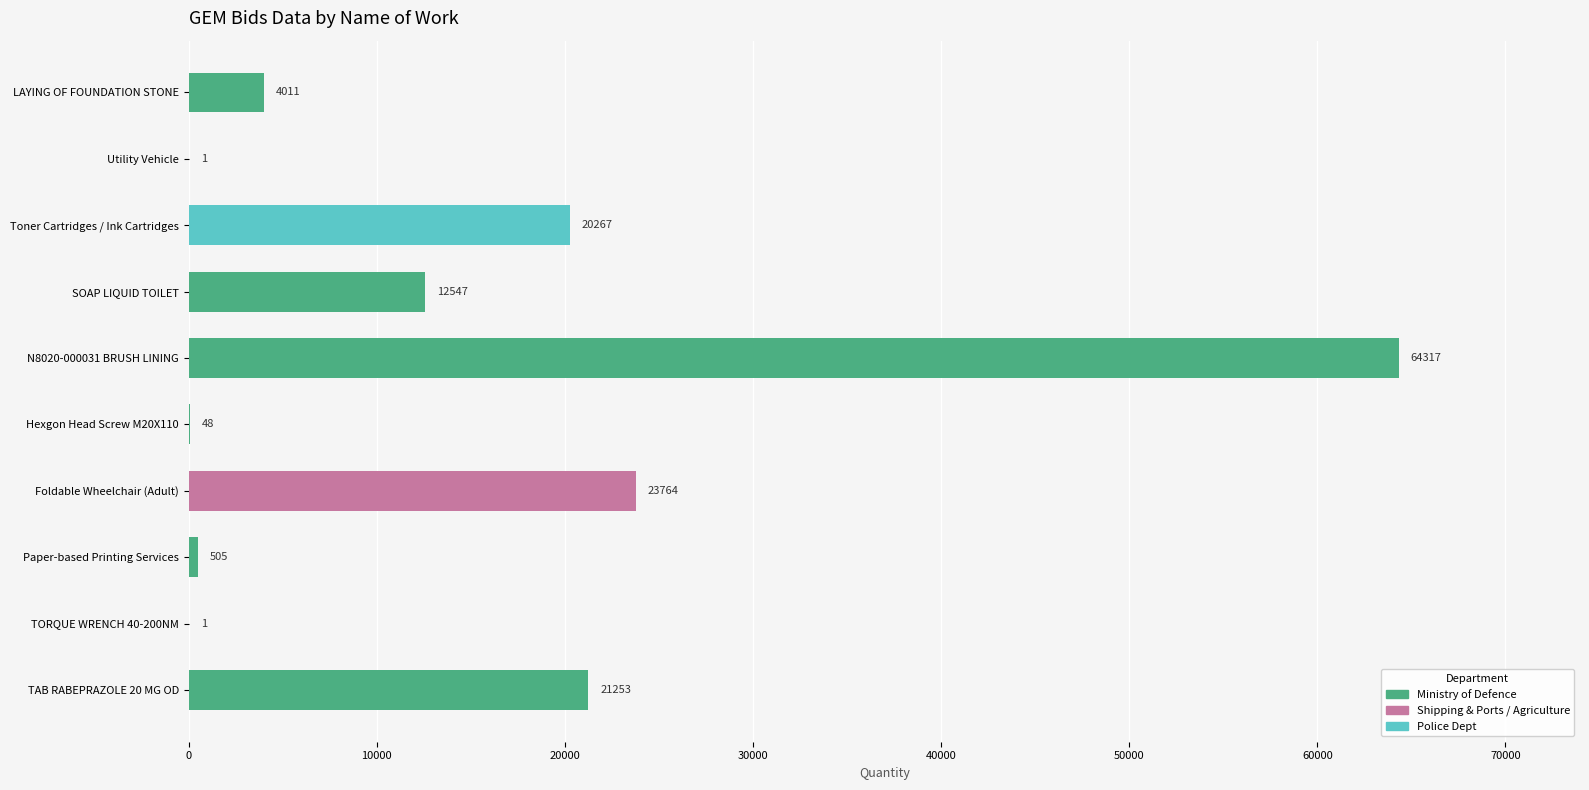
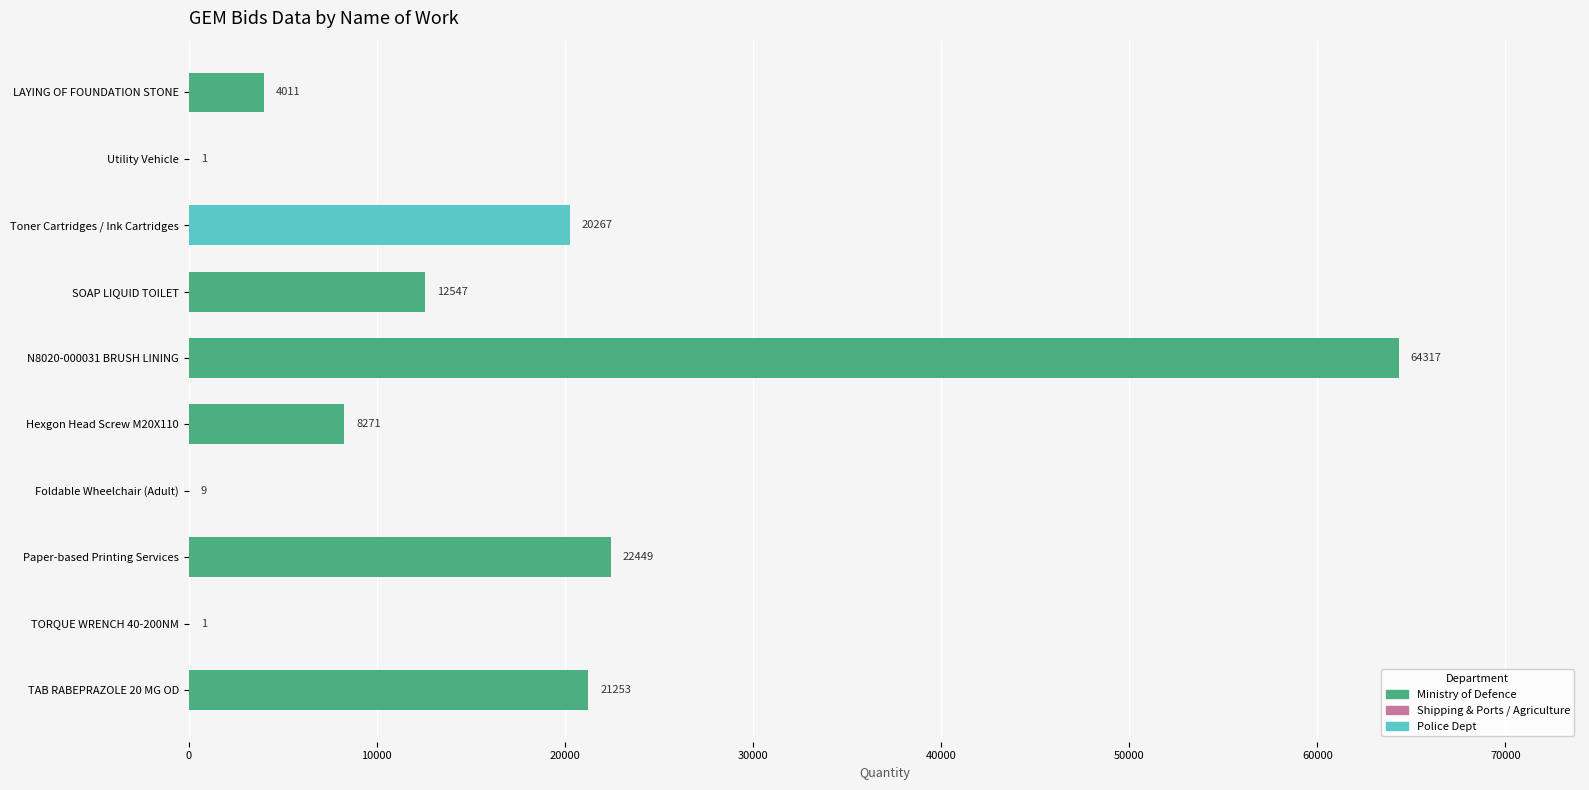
  {
    "LAYING OF FOUNDATION STONE": 4011,
    "Utility Vehicle": 1,
    "Toner Cartridges / Ink Cartridges": 20267,
    "SOAP LIQUID TOILET": 12547,
    "N8020-000031 BRUSH LINING": 64317,
-   "Hexgon Head Screw M20X110": 48,
-   "Foldable Wheelchair (Adult)": 23764,
-   "Paper-based Printing Services": 505,
+   "Hexgon Head Screw M20X110": 8271,
+   "Foldable Wheelchair (Adult)": 9,
+   "Paper-based Printing Services": 22449,
    "TORQUE WRENCH 40-200NM": 1,
    "TAB RABEPRAZOLE 20 MG OD": 21253
  }
